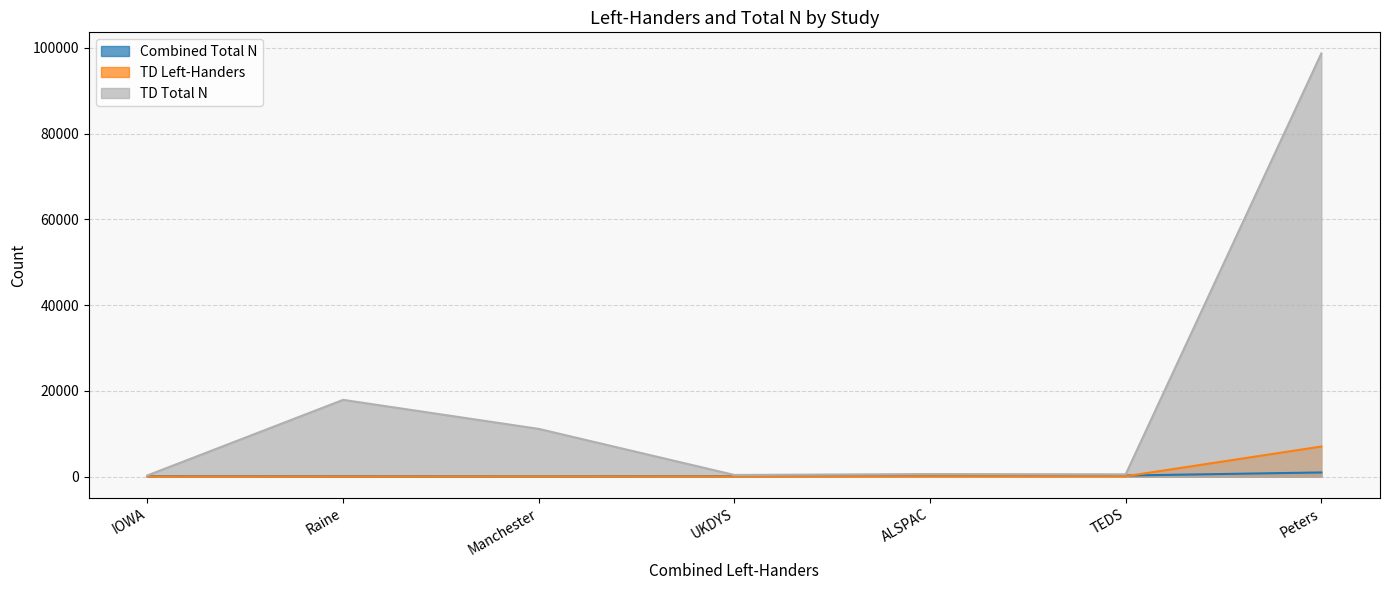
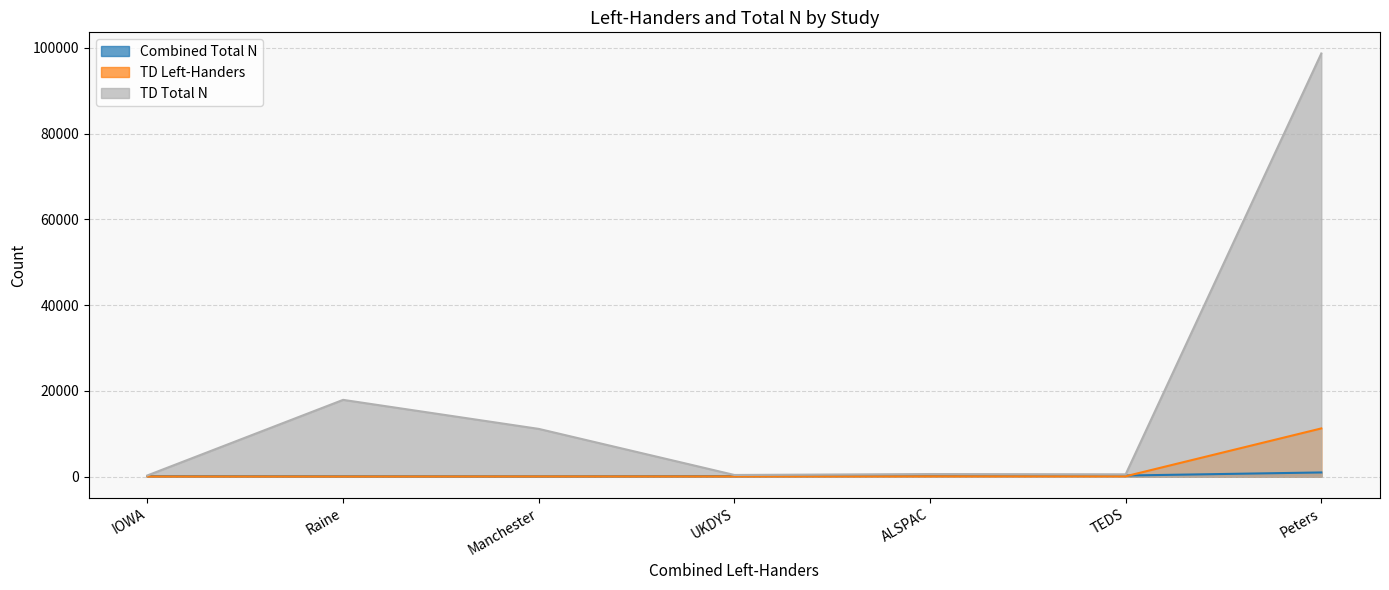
  {
    "Combined Total N": {
      "Peters": 1000
    },
    "TD Left-Handers": {
-     "Peters": 7000
+     "Peters": 11000
    },
    "TD Total N": {
      "Raine": 18000,
      "Manchester": 11000,
      "Peters": 99000
    }
  }
